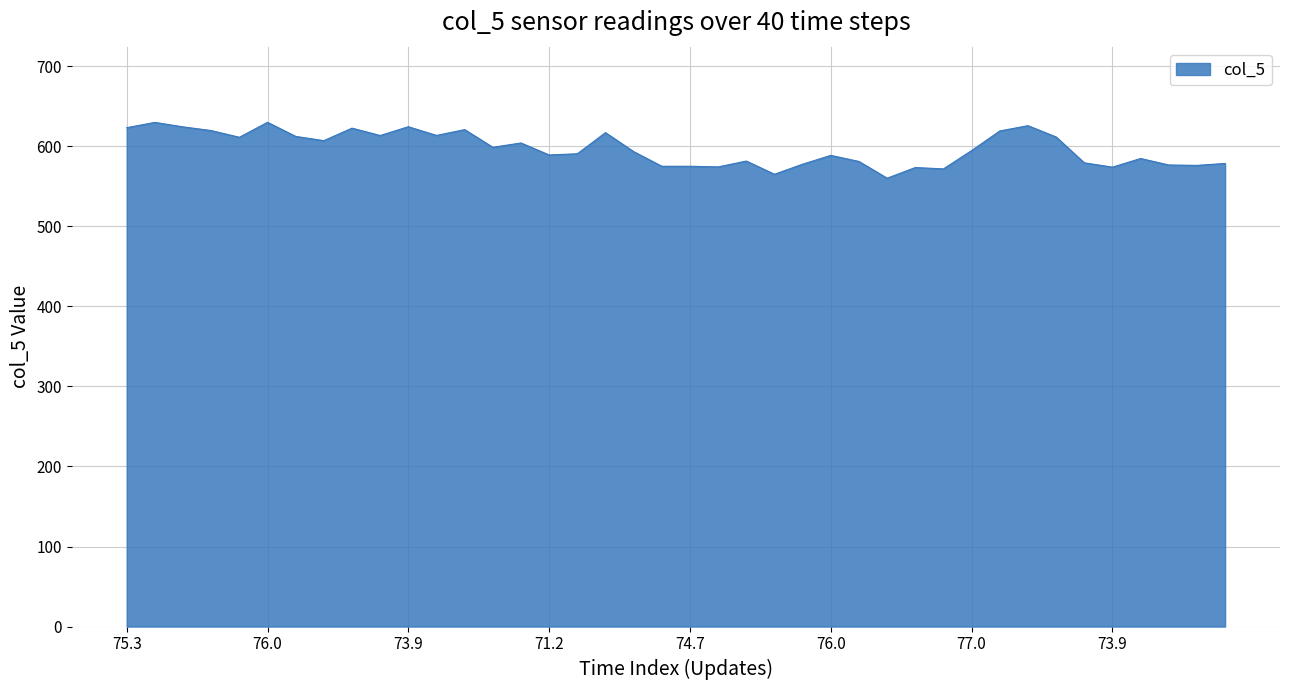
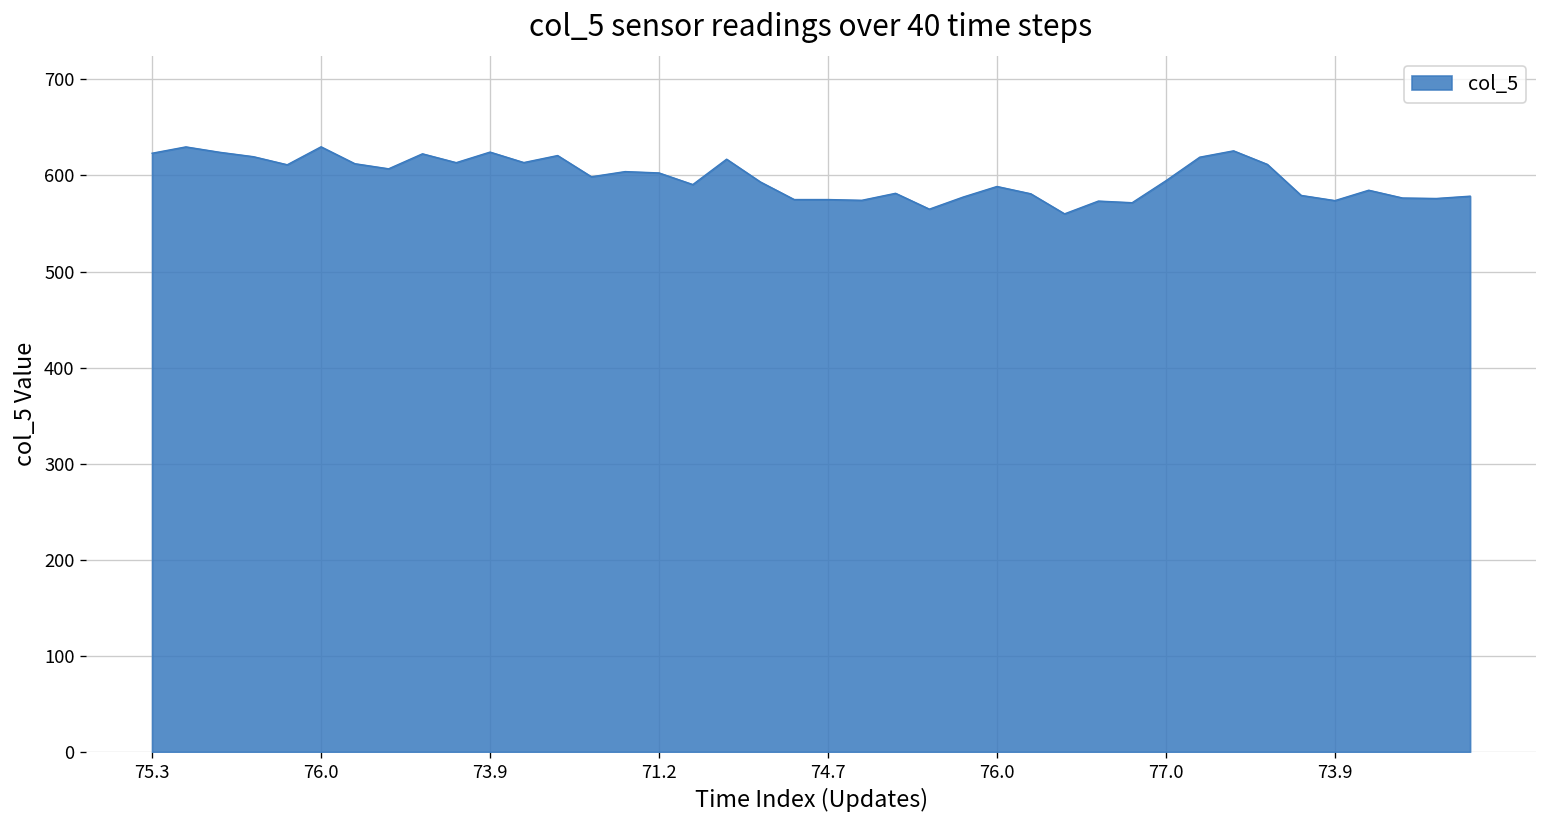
  {
    "75.3": 620,
-   "71.2": 590,
+   "71.2": 600,
    "74.7": 580,
    "77.0": 590
  }
